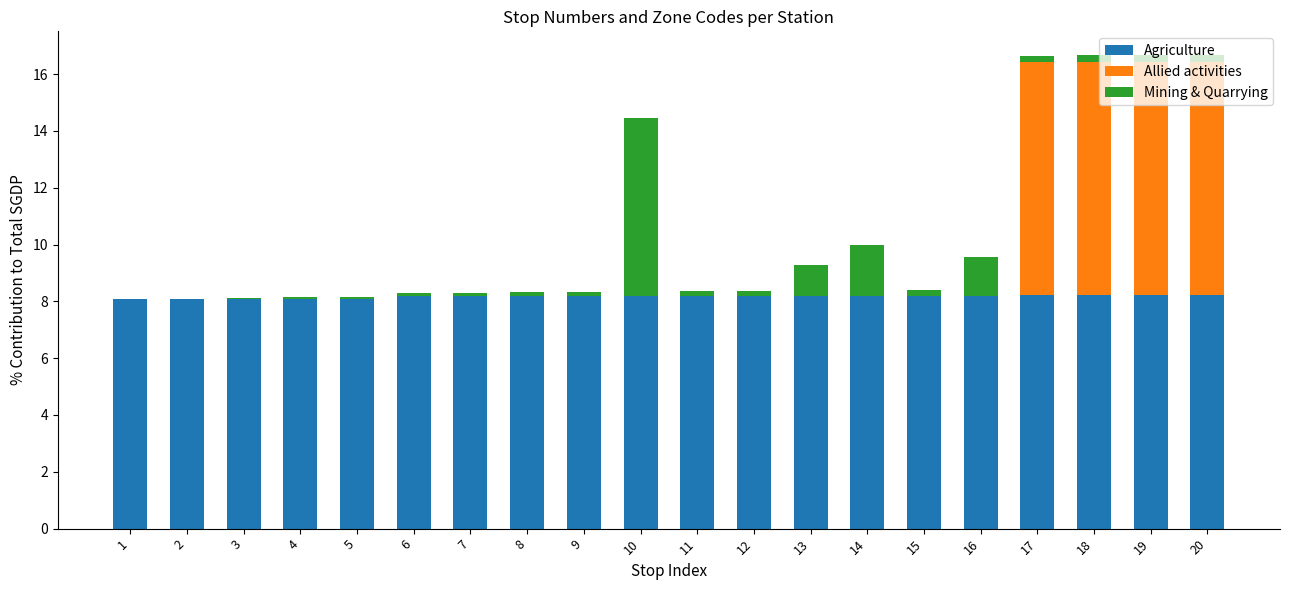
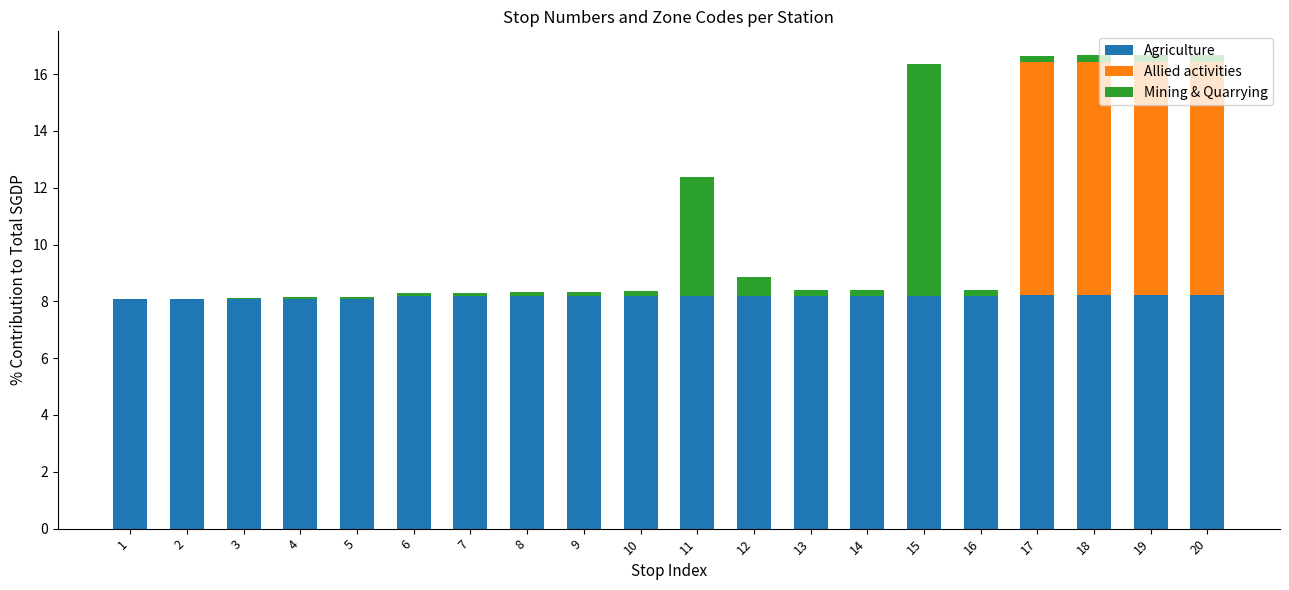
  {
    "Agriculture": {
      "1": 8.1,
      "2": 8.1,
      "3": 8.1,
      "4": 8.1,
      "5": 8.1,
      "6": 8.2,
      "7": 8.2,
      "8": 8.2,
      "9": 8.2,
      "10": 8.2,
      "11": 8.2,
      "12": 8.2,
      "13": 8.2,
      "14": 8.2,
      "15": 8.2,
      "16": 8.2,
      "17": 8.2,
      "18": 8.2,
      "19": 8.2,
      "20": 8.2
    },
    "Allied activities": {
      "1": 0.0,
      "2": 0.0,
      "3": 0.0,
      "4": 0.0,
      "5": 0.0,
      "6": 0.0,
      "7": 0.0,
      "8": 0.0,
      "9": 0.0,
      "10": 0.0,
      "11": 0.0,
      "12": 0.0,
      "13": 0.0,
      "14": 0.0,
      "15": 0.0,
      "16": 0.0,
      "17": 8.2,
      "18": 8.2
    },
    "Mining & Quarrying": {
      "1": 0.0,
      "2": 0.0,
      "5": 0.1,
      "6": 0.1,
      "7": 0.1,
      "8": 0.1,
      "9": 0.1,
-     "10": 6.3,
-     "11": 0.2,
-     "12": 0.2,
-     "13": 1.1,
-     "14": 1.8,
-     "15": 0.2,
-     "16": 1.3,
+     "10": 0.2,
+     "11": 4.2,
+     "12": 0.7,
+     "13": 0.2,
+     "14": 0.2,
+     "15": 8.1,
+     "16": 0.2,
      "17": 0.2,
      "18": 0.2
    }
  }
